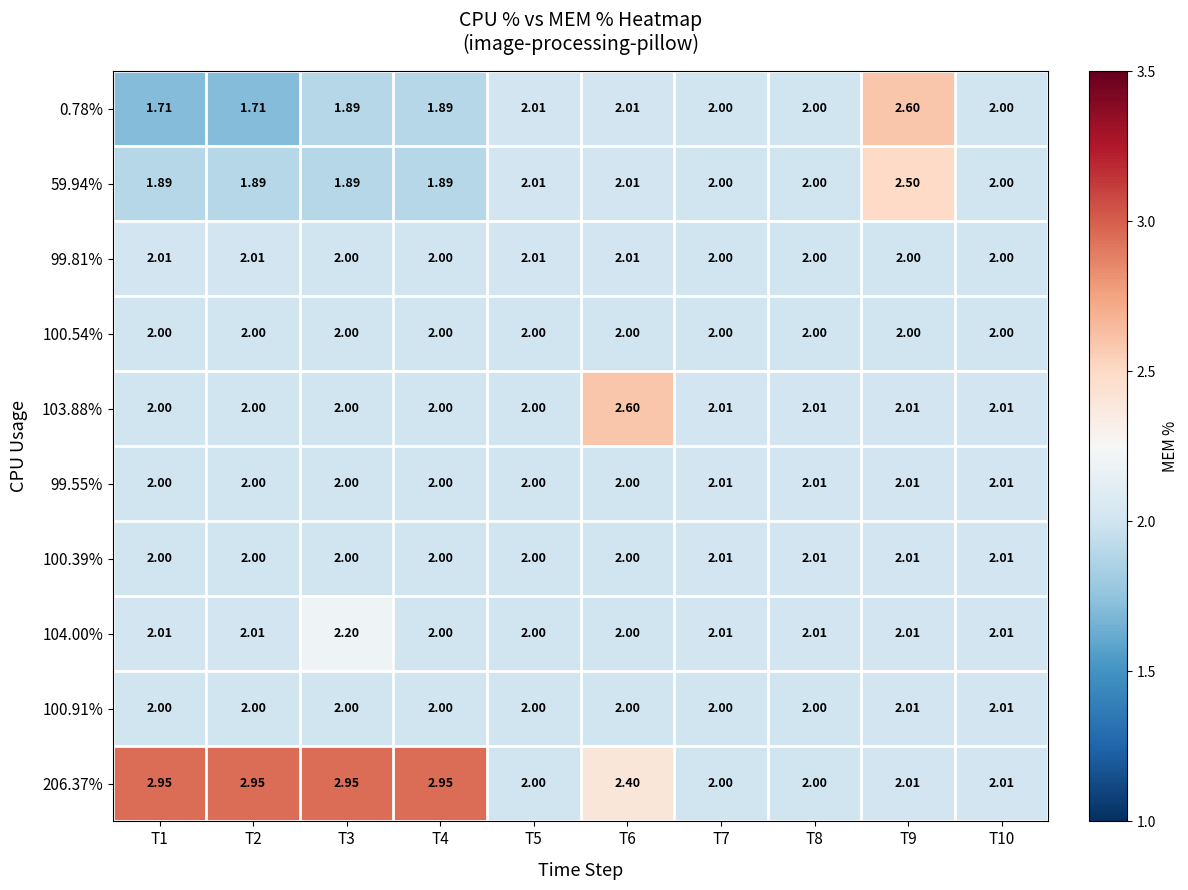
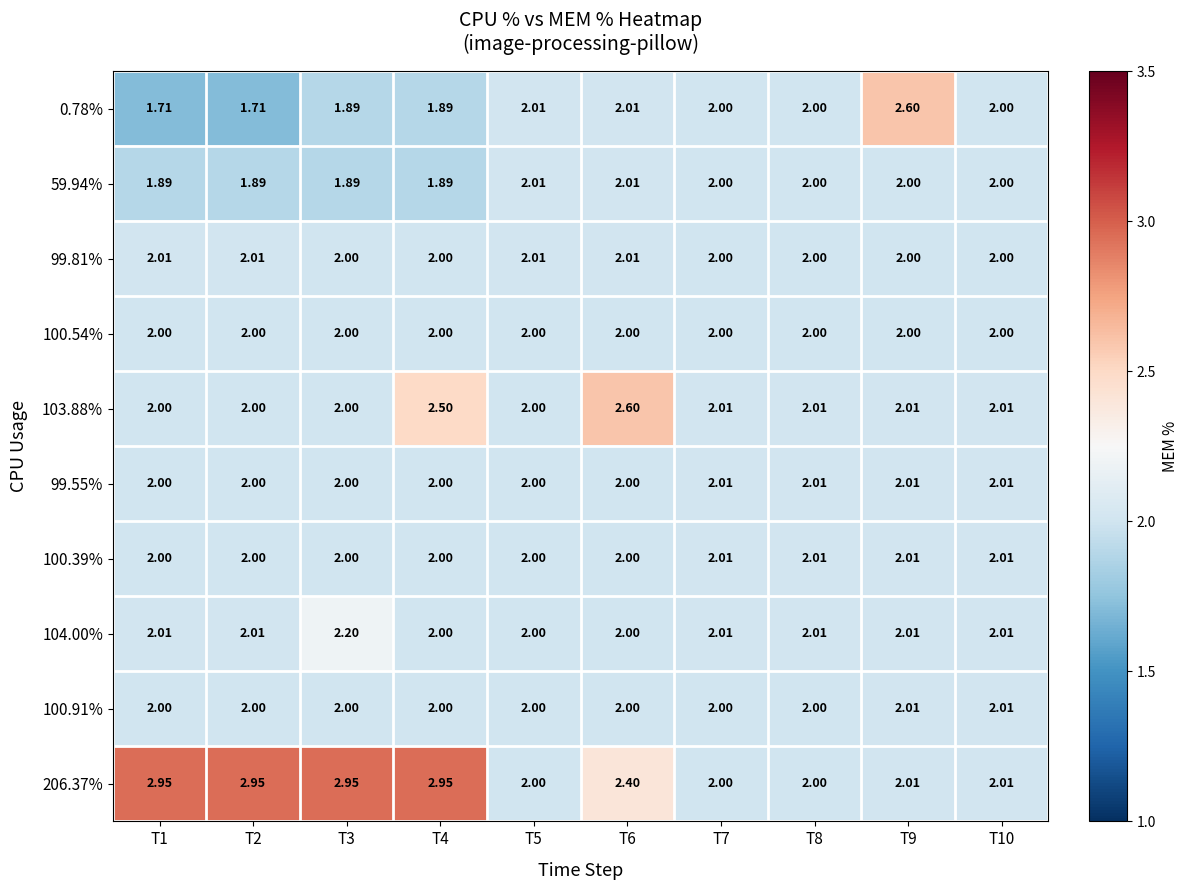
  {
    "0.78%": {
      "T1": 1.71,
      "T2": 1.71,
      "T3": 1.89,
      "T4": 1.89,
      "T5": 2.01,
      "T6": 2.01,
      "T7": 2.00,
      "T8": 2.00,
      "T9": 2.60,
      "T10": 2.00
    },
    "59.94%": {
      "T1": 1.89,
      "T2": 1.89,
      "T3": 1.89,
      "T4": 1.89,
      "T5": 2.01,
      "T6": 2.01,
      "T7": 2.00,
      "T8": 2.00,
-     "T9": 2.50,
+     "T9": 2.00,
      "T10": 2.00
    },
    "99.81%": {
      "T1": 2.01,
      "T2": 2.01,
      "T3": 2.00,
      "T4": 2.00,
      "T5": 2.01,
      "T6": 2.01,
      "T7": 2.00,
      "T8": 2.00,
      "T9": 2.00,
      "T10": 2.00
    },
    "100.54%": {
      "T1": 2.00,
      "T2": 2.00,
      "T3": 2.00,
      "T4": 2.00,
      "T5": 2.00,
      "T6": 2.00,
      "T7": 2.00,
      "T8": 2.00,
      "T9": 2.00,
      "T10": 2.00
    },
    "103.88%": {
      "T1": 2.00,
      "T2": 2.00,
      "T3": 2.00,
-     "T4": 2.00,
+     "T4": 2.50,
      "T5": 2.00,
      "T6": 2.60,
      "T7": 2.01,
      "T8": 2.01,
      "T9": 2.01,
      "T10": 2.01
    },
    "99.55%": {
      "T1": 2.00,
      "T2": 2.00,
      "T3": 2.00,
      "T4": 2.00,
      "T5": 2.00,
      "T6": 2.00,
      "T7": 2.01,
      "T8": 2.01,
      "T9": 2.01,
      "T10": 2.01
    },
    "100.39%": {
      "T1": 2.00,
      "T2": 2.00,
      "T3": 2.00,
      "T4": 2.00,
      "T5": 2.00,
      "T6": 2.00,
      "T7": 2.01,
      "T8": 2.01,
      "T9": 2.01,
      "T10": 2.01
    },
    "104.00%": {
      "T1": 2.01,
      "T2": 2.01,
      "T3": 2.20,
      "T4": 2.00,
      "T5": 2.00,
      "T6": 2.00,
      "T7": 2.01,
      "T8": 2.01,
      "T9": 2.01,
      "T10": 2.01
    },
    "100.91%": {
      "T1": 2.00,
      "T2": 2.00,
      "T3": 2.00,
      "T4": 2.00,
      "T5": 2.00,
      "T6": 2.00,
      "T7": 2.00,
      "T8": 2.00,
      "T9": 2.01,
      "T10": 2.01
    },
    "206.37%": {
      "T1": 2.95,
      "T2": 2.95,
      "T3": 2.95,
      "T4": 2.95,
      "T5": 2.00,
      "T6": 2.40,
      "T7": 2.00,
      "T8": 2.00,
      "T9": 2.01,
      "T10": 2.01
    }
  }
